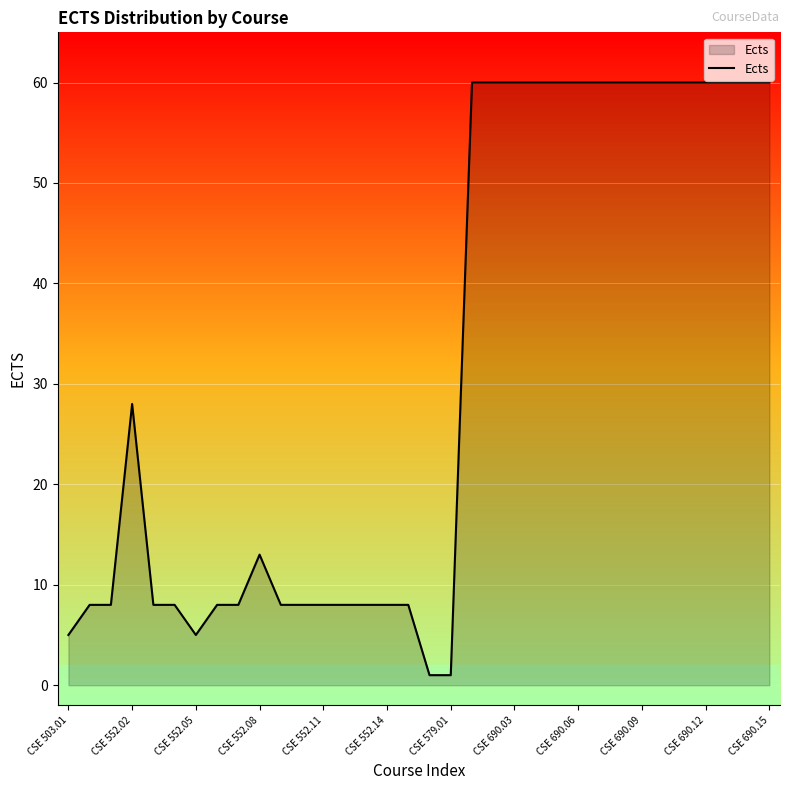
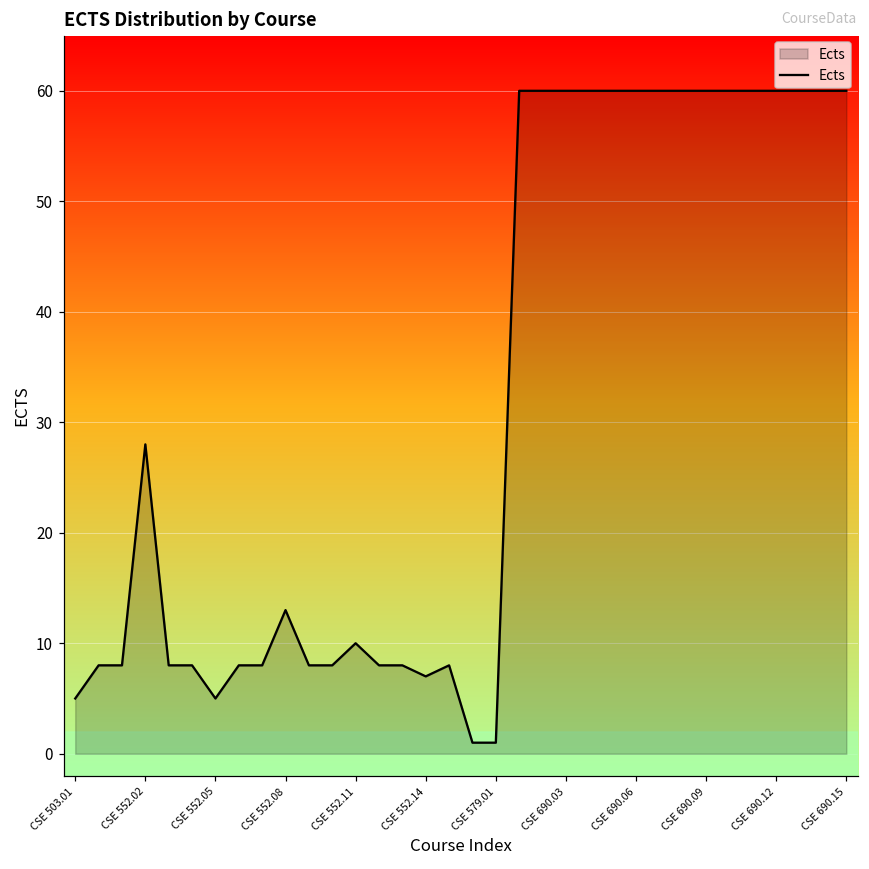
  {
    "CSE 503.01": 5,
    "CSE 552.02": 28,
    "CSE 552.05": 5,
    "CSE 552.08": 13,
-   "CSE 552.11": 8,
-   "CSE 552.14": 8,
+   "CSE 552.11": 10,
+   "CSE 552.14": 7,
    "CSE 690.03": 60,
    "CSE 690.06": 60,
    "CSE 690.09": 60,
    "CSE 690.12": 60,
    "CSE 690.15": 60
  }
